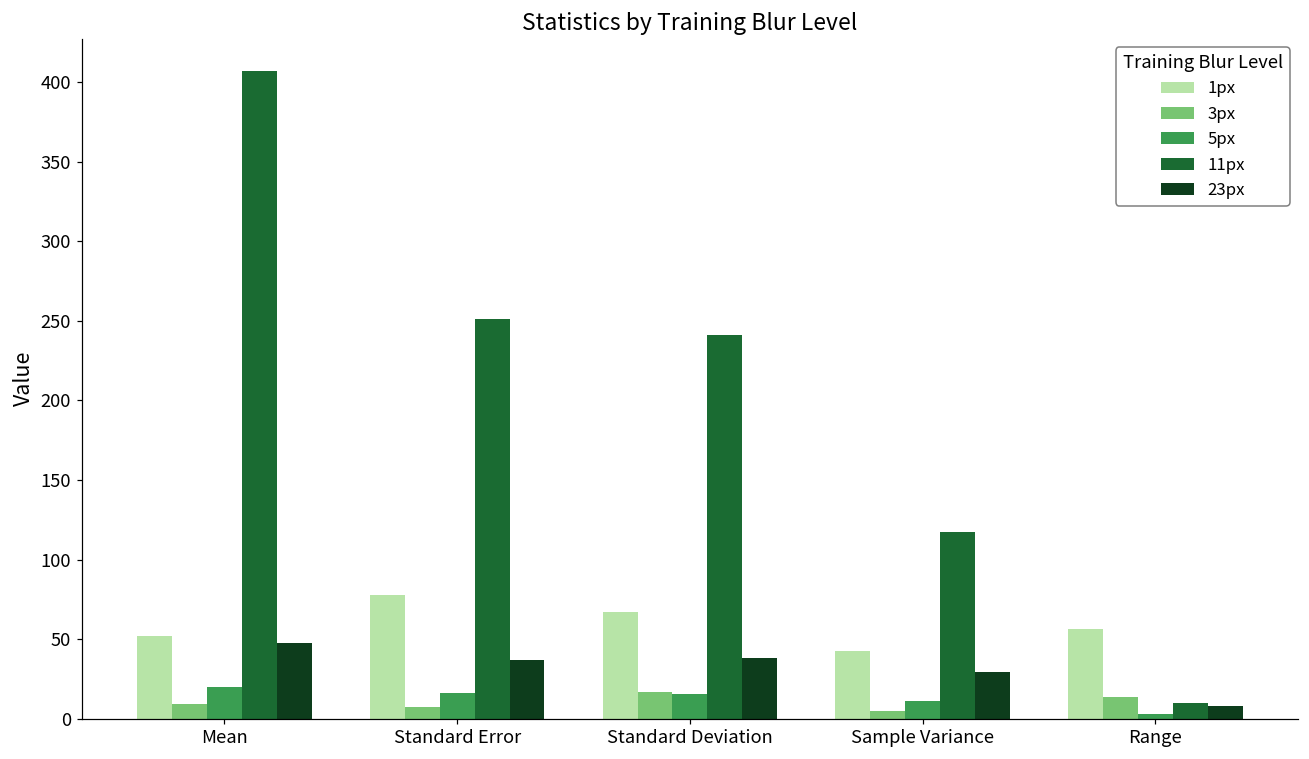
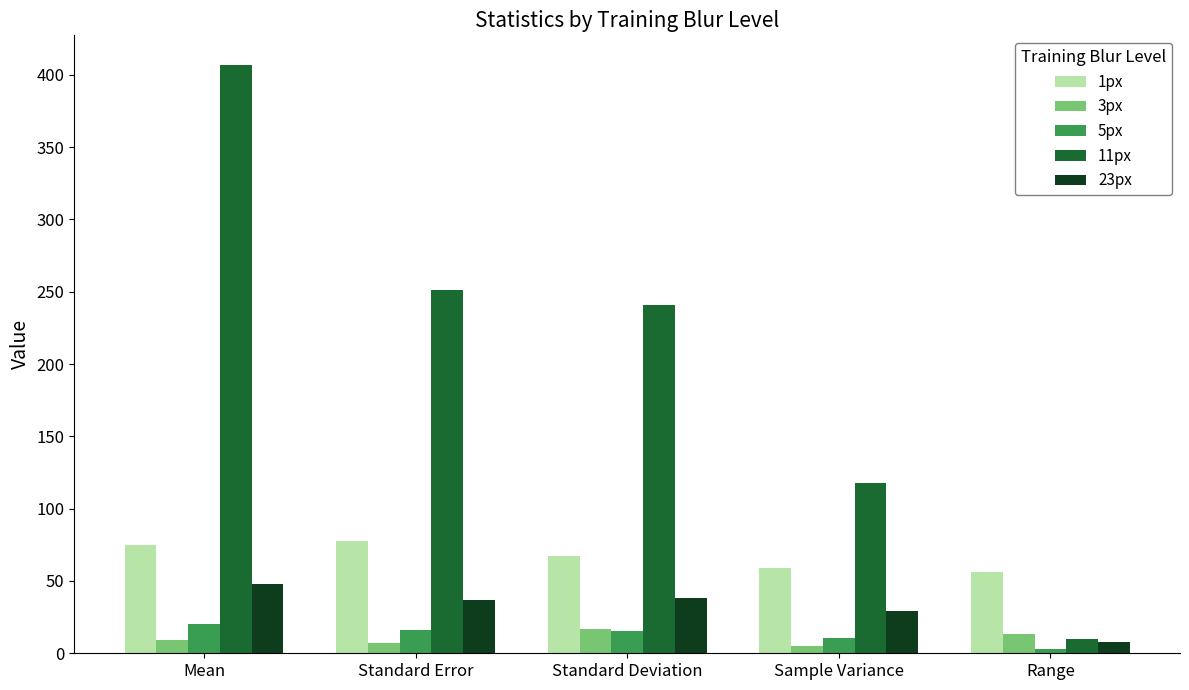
  {
    "1px": {
-     "Mean": 52,
+     "Mean": 75,
      "Standard Error": 78,
      "Standard Deviation": 67,
-     "Sample Variance": 42,
+     "Sample Variance": 59,
      "Range": 56
    },
    "3px": {
      "Mean": 9,
      "Standard Error": 7,
      "Standard Deviation": 17,
      "Sample Variance": 5,
      "Range": 14
    },
    "5px": {
      "Mean": 20,
      "Standard Error": 16,
      "Standard Deviation": 16,
      "Sample Variance": 11,
      "Range": 3
    }
  }
